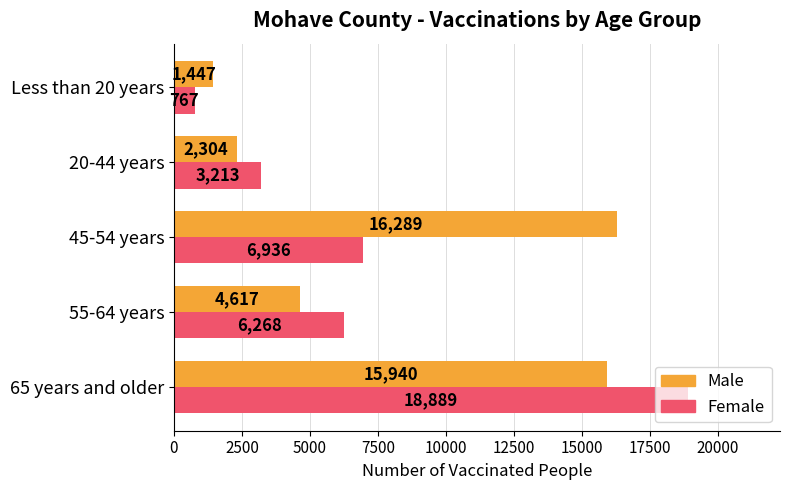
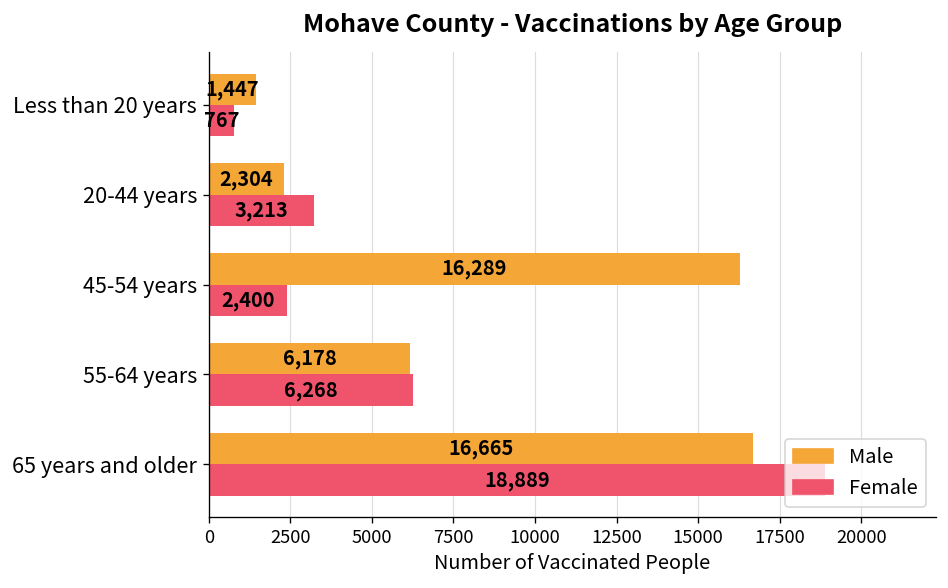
  {
    "Male": {
      "Less than 20 years": "1,447",
      "20-44 years": "2,304",
      "45-54 years": "16,289",
-     "55-64 years": "4,617",
-     "65 years and older": "15,940"
+     "55-64 years": "6,178",
+     "65 years and older": "16,665"
    },
    "Female": {
      "Less than 20 years": "767",
      "20-44 years": "3,213",
-     "45-54 years": "6,936",
+     "45-54 years": "2,400",
      "55-64 years": "6,268"
    }
  }
